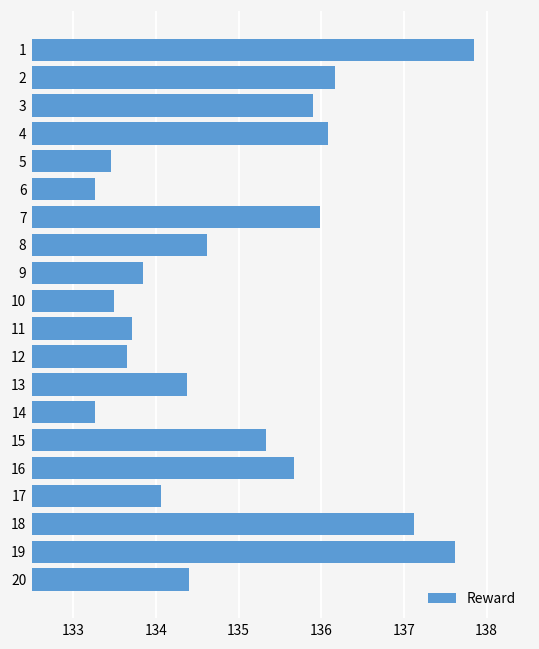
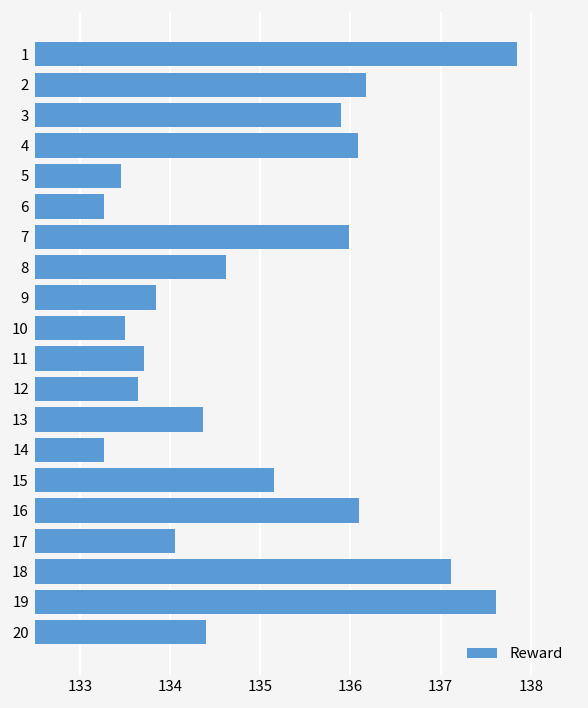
  {
    "1": 137.8,
    "2": 136.2,
    "3": 135.9,
    "4": 136.1,
    "5": 133.5,
    "6": 133.3,
    "7": 136.0,
    "8": 134.6,
    "9": 133.8,
    "10": 133.5,
    "11": 133.7,
    "12": 133.6,
    "13": 134.4,
    "14": 133.3,
-   "15": 135.3,
-   "16": 135.7,
+   "15": 135.2,
+   "16": 136.1,
    "17": 134.1,
    "18": 137.1,
    "19": 137.6,
    "20": 134.4
  }
